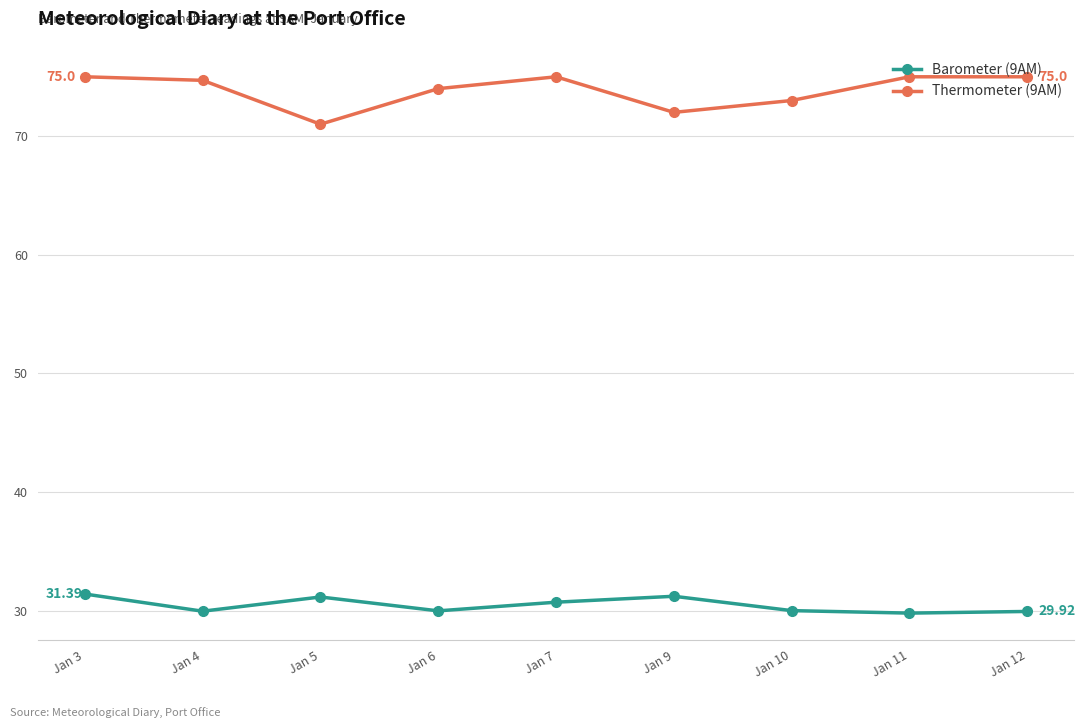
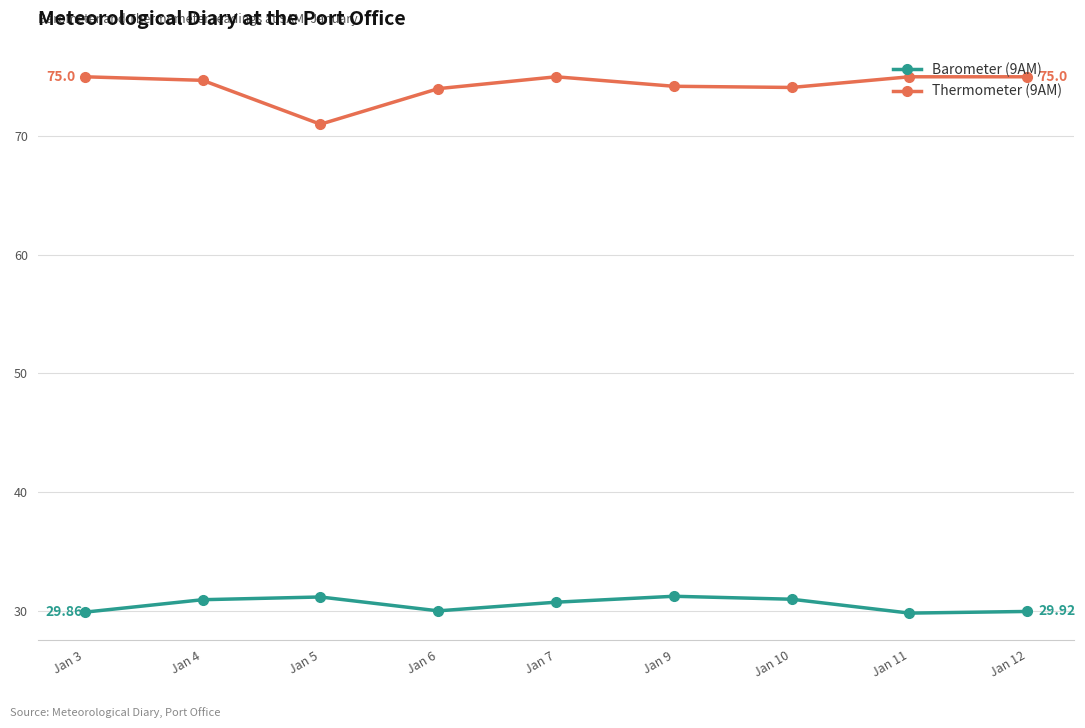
  {
    "Barometer (9AM)": {
-     "Jan 3": 31.39,
-     "Jan 4": 29.9,
-     "Jan 10": 30.0,
+     "Jan 3": 29.86,
+     "Jan 4": 30.9,
+     "Jan 10": 31.0,
      "Jan 12": 29.92
    },
    "Thermometer (9AM)": {
      "Jan 4": 74.7,
      "Jan 5": 71.0,
      "Jan 6": 74.0,
      "Jan 7": 75.0,
-     "Jan 9": 72.0,
-     "Jan 10": 73.0,
+     "Jan 9": 74.2,
+     "Jan 10": 74.1,
      "Jan 11": 75.0
    }
  }
